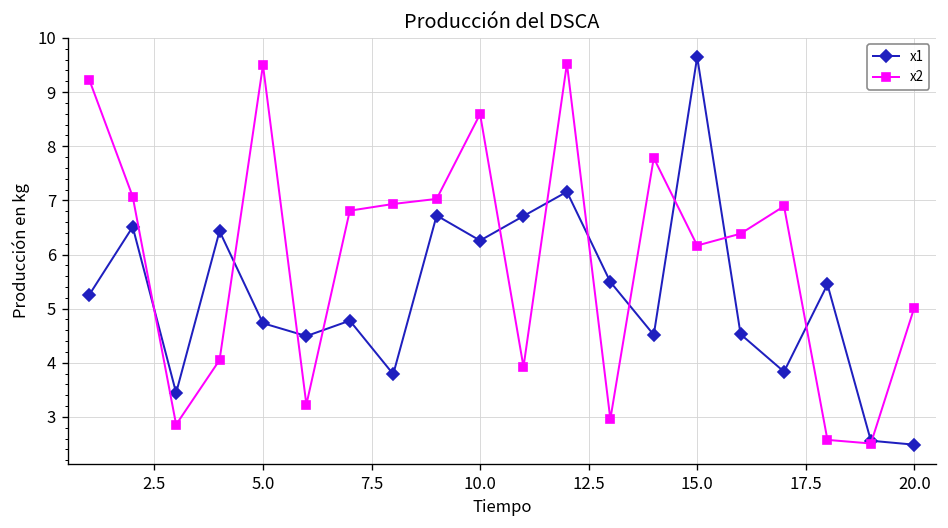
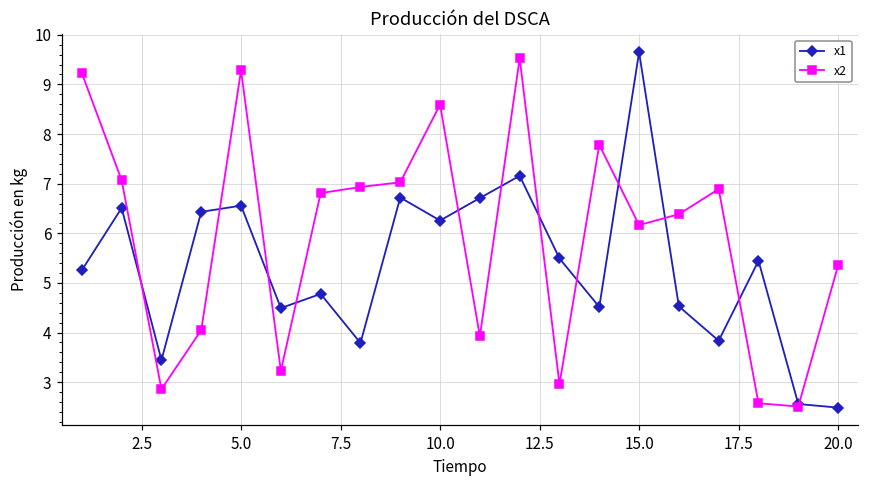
  {
    "x1": {
-     "5.0": 4.7,
+     "5.0": 6.6,
      "10.0": 6.3,
      "15.0": 9.6,
      "20.0": 2.5
    },
    "x2": {
-     "5.0": 9.5,
+     "5.0": 9.3,
      "10.0": 8.6,
      "15.0": 6.2,
-     "20.0": 5.0
+     "20.0": 5.4
    }
  }
